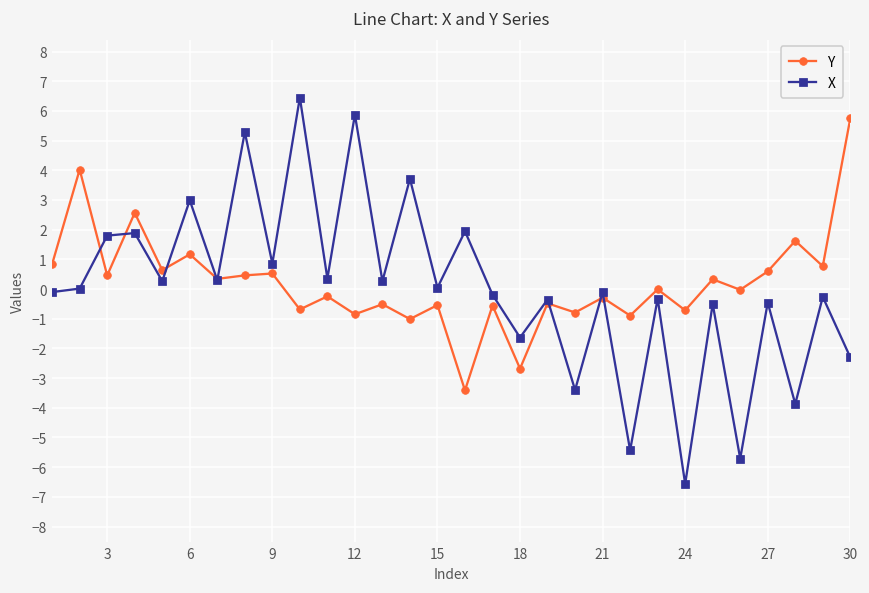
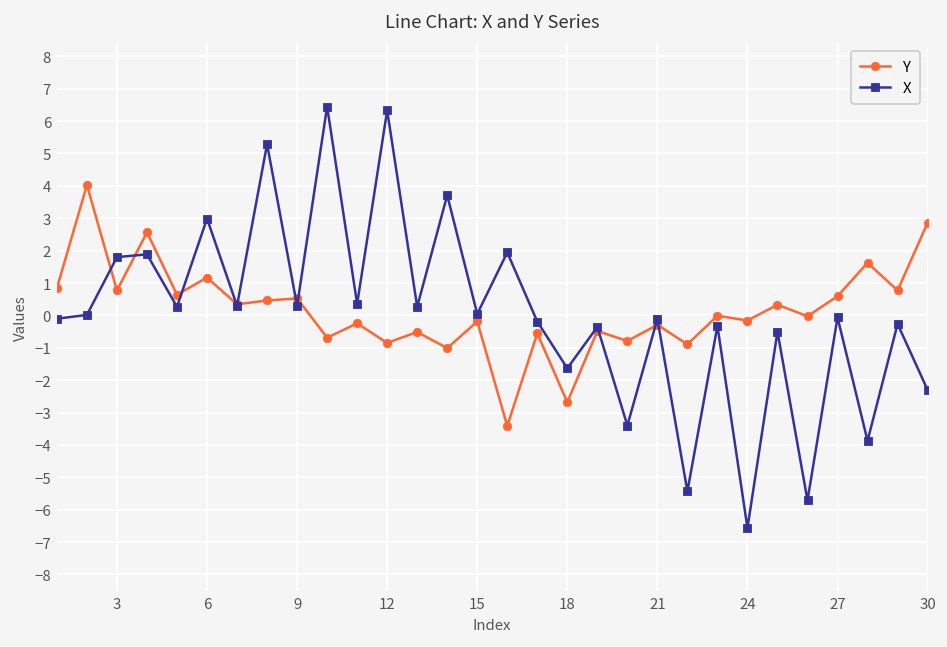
  {
    "Y": {
-     "3": 0.5,
+     "3": 0.8,
      "6": 1.2,
      "9": 0.5,
      "12": -0.9,
-     "15": -0.5,
+     "15": -0.2,
      "18": -2.7,
      "21": -0.3,
-     "24": -0.7,
+     "24": -0.2,
      "27": 0.6,
-     "30": 5.8
+     "30": 2.9
    },
    "X": {
      "3": 1.8,
      "6": 3.0,
-     "9": 0.9,
-     "12": 5.9,
+     "9": 0.3,
+     "12": 6.3,
      "15": 0.0,
      "18": -1.6,
      "21": -0.1,
      "24": -6.6,
-     "27": -0.5,
+     "27": -0.1,
      "30": -2.3
    }
  }
